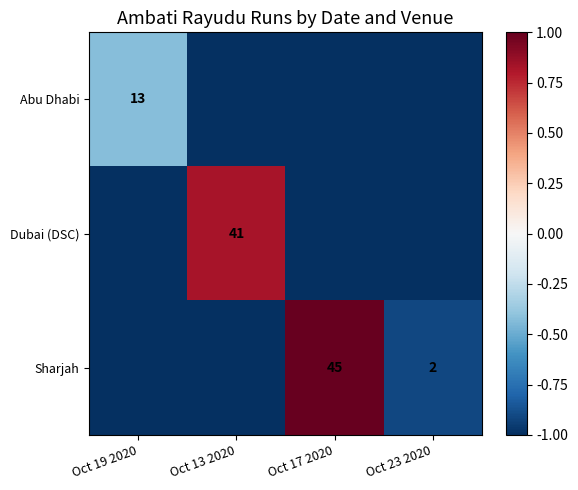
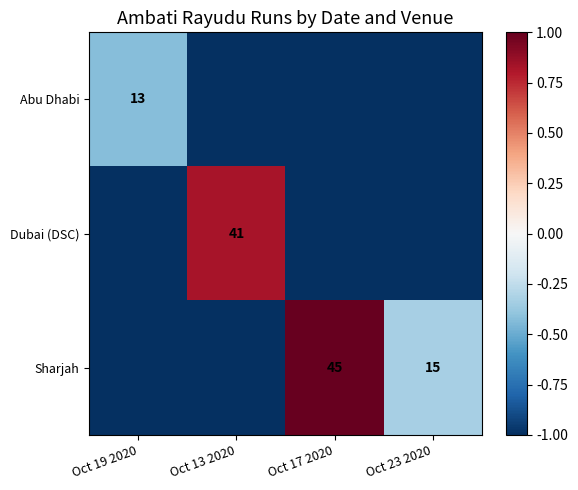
  {
    "Abu Dhabi": {
      "Oct 19 2020": 13
    },
    "Dubai (DSC)": {
      "Oct 13 2020": 41
    },
    "Sharjah": {
      "Oct 17 2020": 45,
-     "Oct 23 2020": 2
+     "Oct 23 2020": 15
    }
  }
